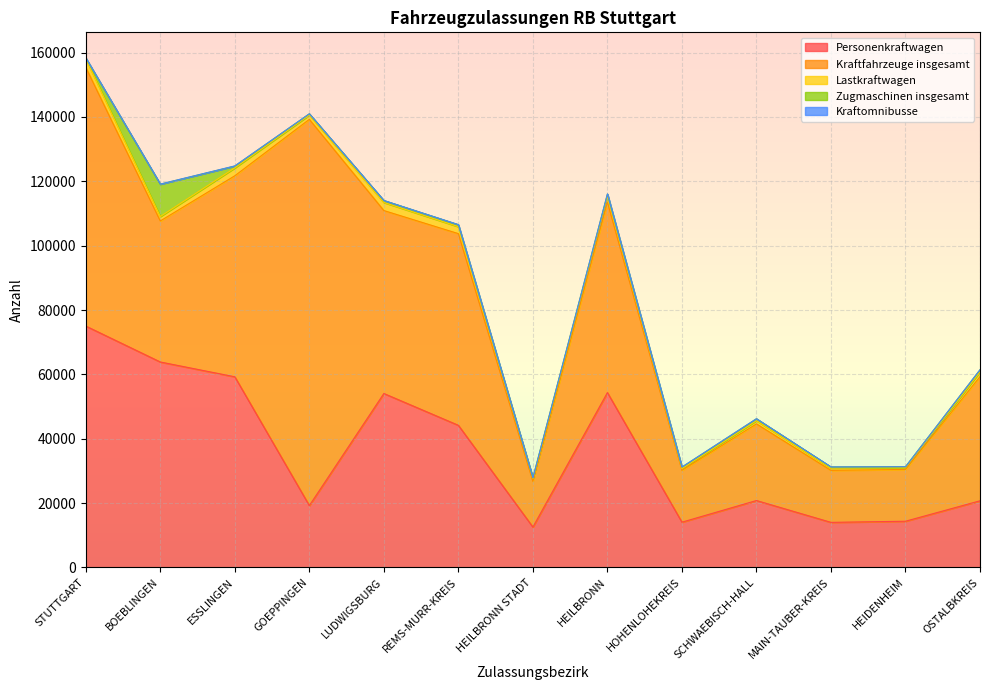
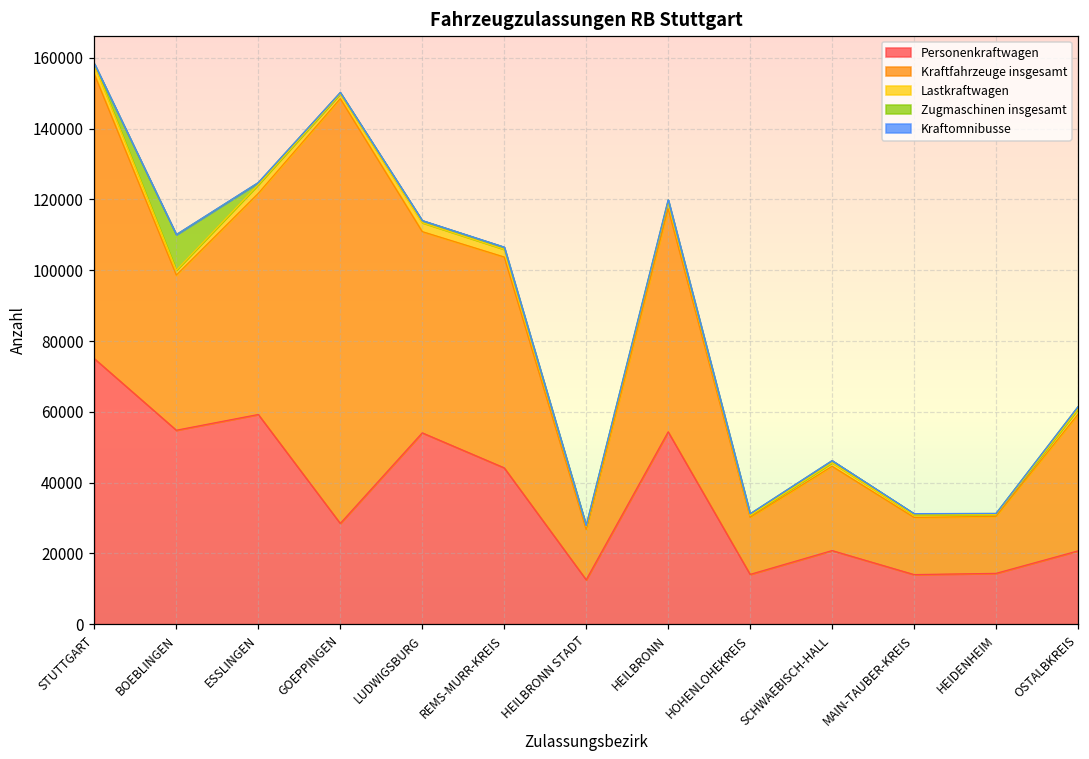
  {
    "Personenkraftwagen": {
      "STUTTGART": 75000,
-     "BOEBLINGEN": 64000,
+     "BOEBLINGEN": 55000,
      "ESSLINGEN": 59000,
-     "GOEPPINGEN": 19000,
+     "GOEPPINGEN": 28000,
      "LUDWIGSBURG": 54000,
      "REMS-MURR-KREIS": 44000,
      "HEILBRONN STADT": 13000,
      "HEILBRONN": 54000,
      "HOHENLOHEKREIS": 14000,
      "SCHWAEBISCH-HALL": 21000,
      "MAIN-TAUBER-KREIS": 14000,
      "HEIDENHEIM": 14000,
      "OSTALBKREIS": 21000
    },
    "Kraftfahrzeuge insgesamt": {
      "STUTTGART": 80000,
      "BOEBLINGEN": 44000,
      "ESSLINGEN": 62000,
      "GOEPPINGEN": 120000,
      "LUDWIGSBURG": 57000,
      "REMS-MURR-KREIS": 60000,
      "HEILBRONN STADT": 14000,
-     "HEILBRONN": 59000,
+     "HEILBRONN": 63000,
      "SCHWAEBISCH-HALL": 24000,
      "OSTALBKREIS": 39000
    },
    "Lastkraftwagen": {
      "BOEBLINGEN": 1000
    },
    "Kraftomnibusse": {
      "BOEBLINGEN": 10000
    }
  }
